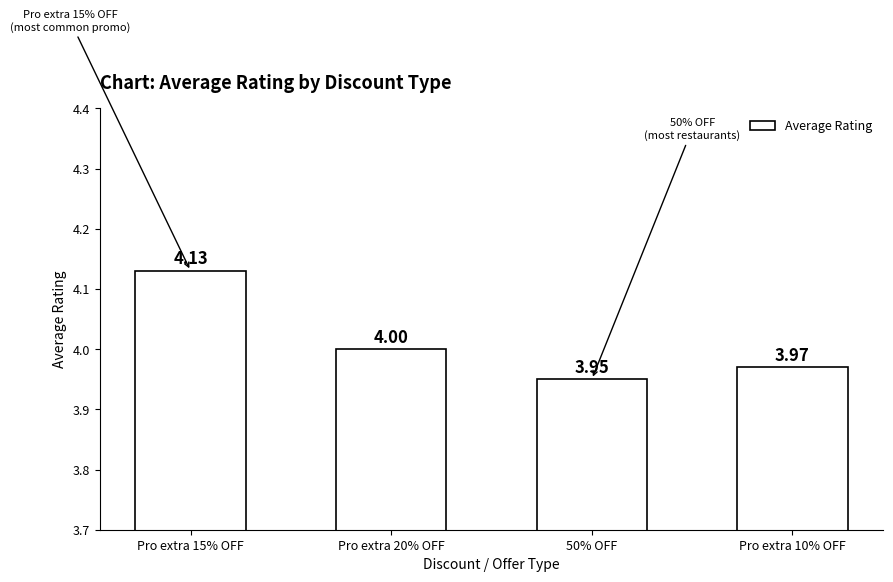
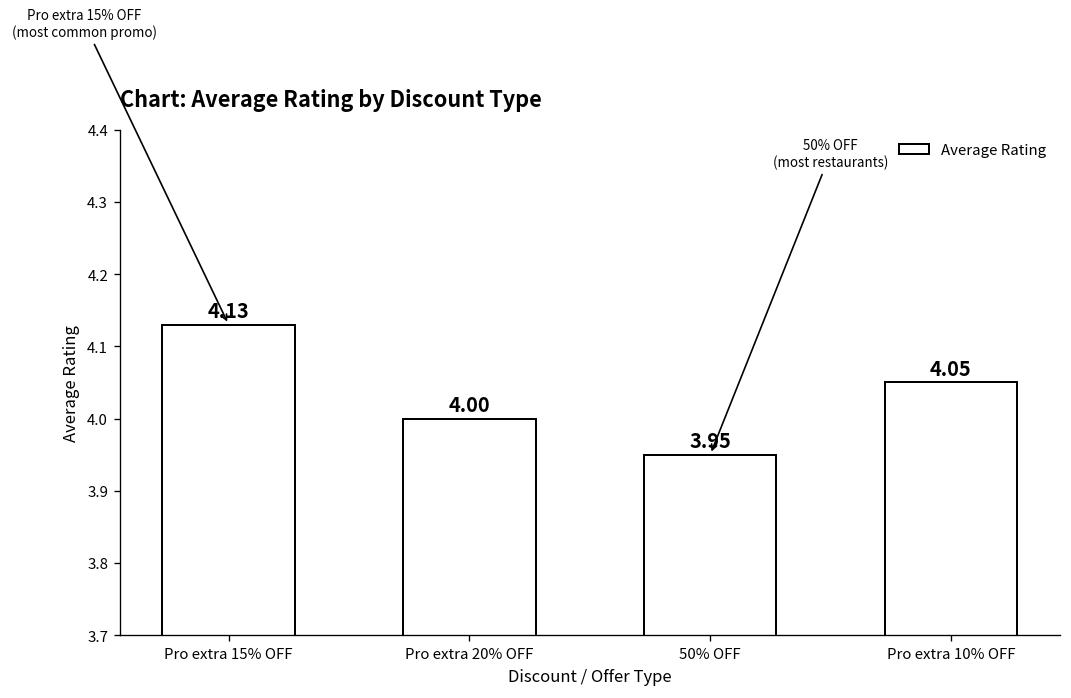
  {
    "Pro extra 20% OFF": 4.00,
-   "Pro extra 10% OFF": 3.97
+   "Pro extra 10% OFF": 4.05
  }
